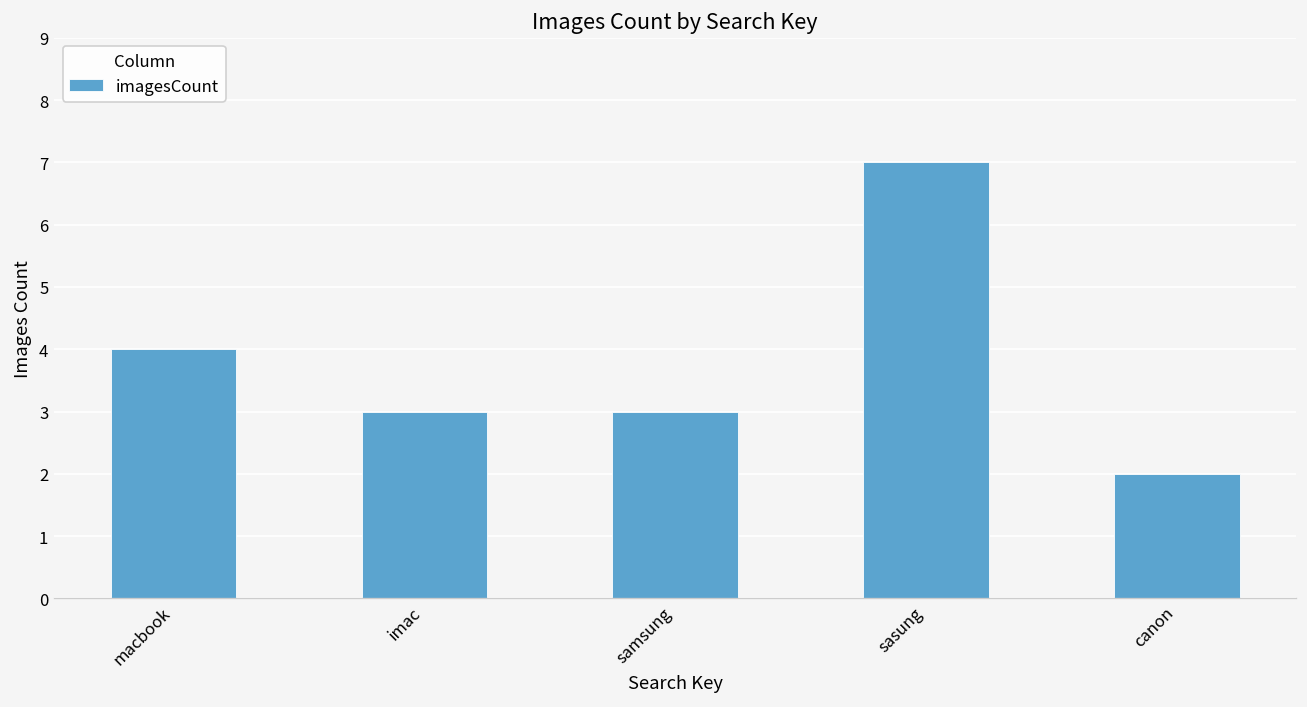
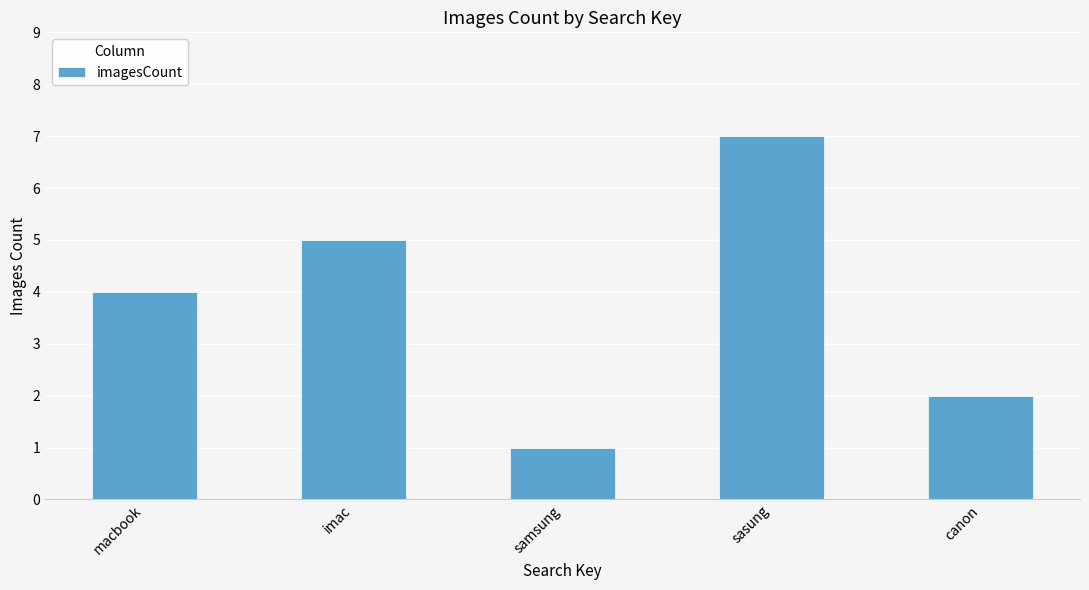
  {
    "macbook": 4,
-   "imac": 3,
-   "samsung": 3,
+   "imac": 5,
+   "samsung": 1,
    "sasung": 7,
    "canon": 2
  }
